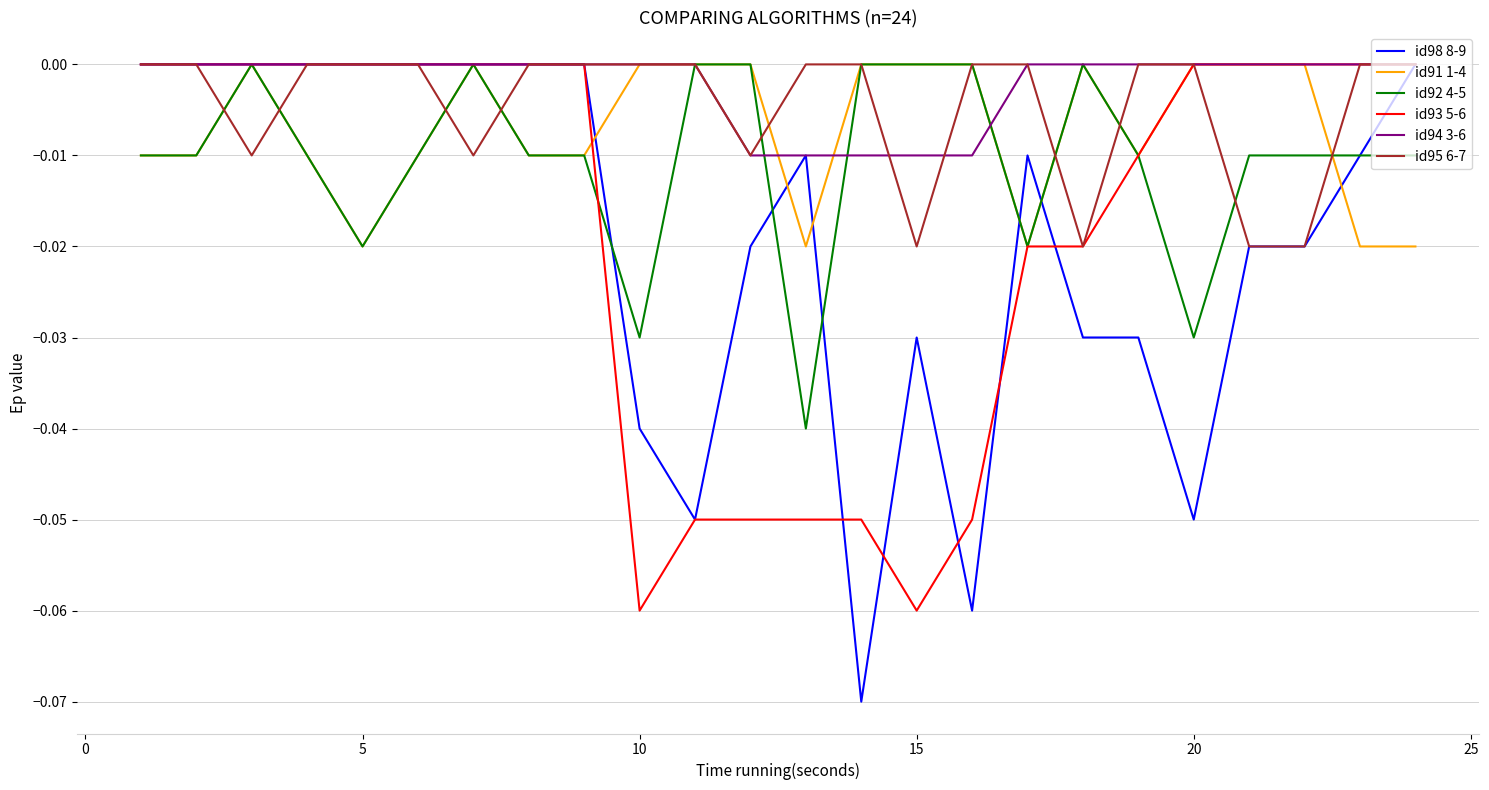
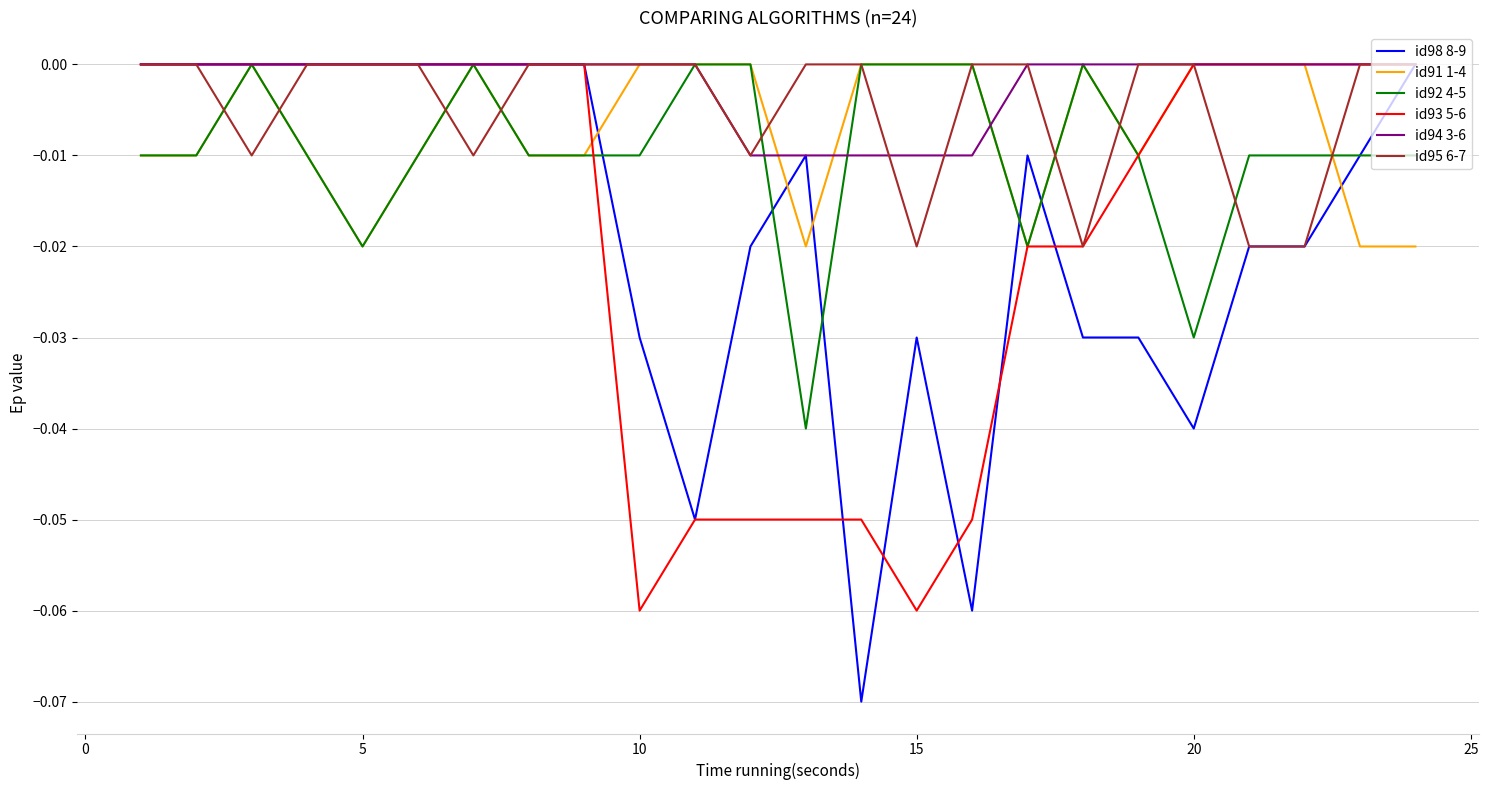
  {
    "id98 8-9": {
-     "10": -0.04,
+     "10": -0.03,
      "15": -0.03,
-     "20": -0.05
+     "20": -0.04
    },
    "id92 4-5": {
-     "10": -0.03,
+     "10": -0.01,
      "20": -0.03
    },
    "id93 5-6": {
      "10": -0.06,
      "15": -0.06
    },
    "id94 3-6": {
      "15": -0.01
    },
    "id95 6-7": {
      "15": -0.02
    }
  }
